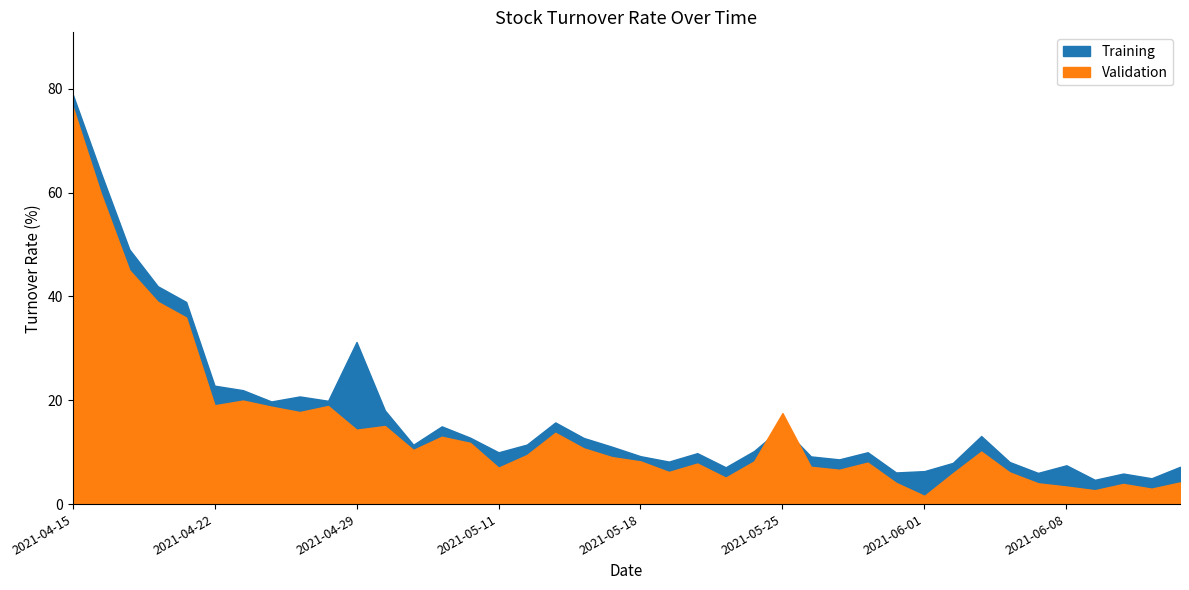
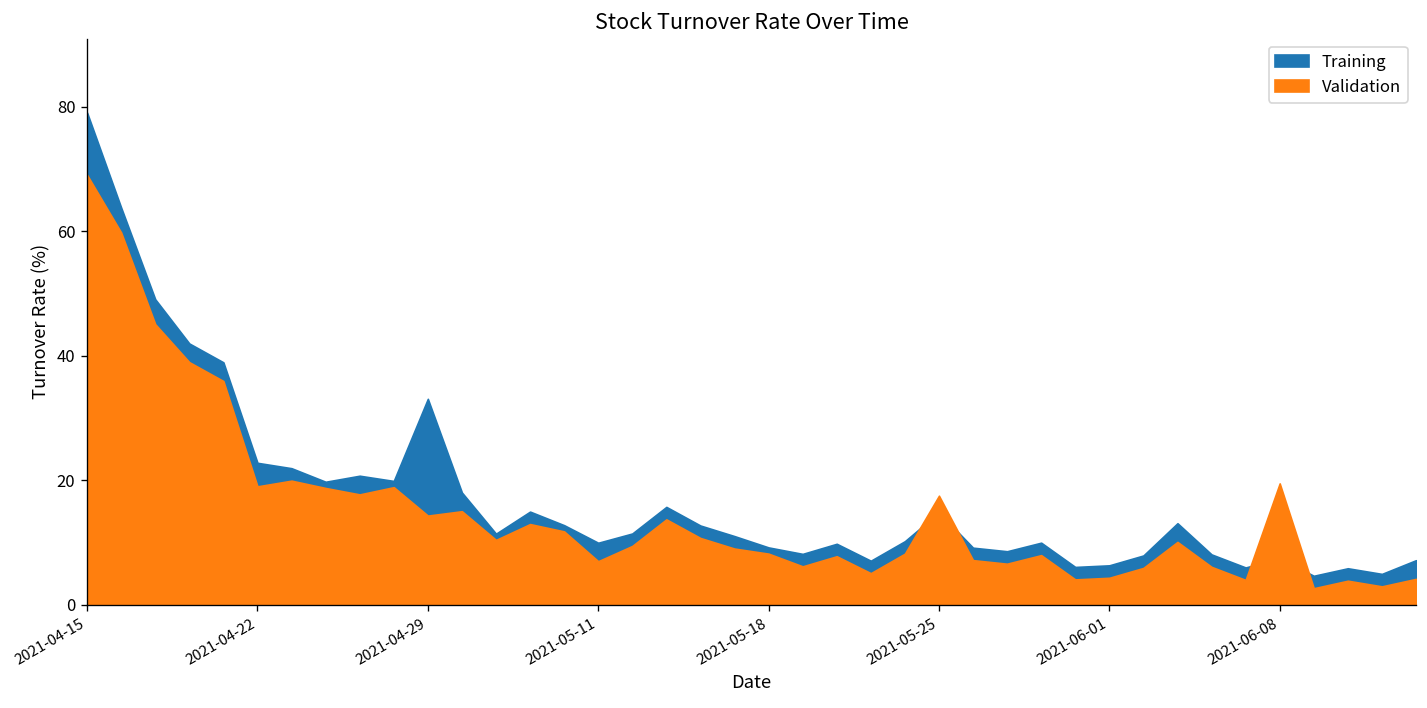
  {
    "Training": {
      "2021-04-15": 79,
      "2021-04-22": 23,
-     "2021-04-29": 31,
+     "2021-04-29": 33,
      "2021-05-11": 10,
      "2021-05-18": 9,
      "2021-06-01": 6
    },
    "Validation": {
-     "2021-04-15": 77,
+     "2021-04-15": 69,
      "2021-04-22": 19,
      "2021-04-29": 14,
      "2021-05-11": 7,
      "2021-05-18": 8,
      "2021-05-25": 18,
-     "2021-06-01": 2,
-     "2021-06-08": 3
+     "2021-06-01": 4,
+     "2021-06-08": 20
    }
  }
